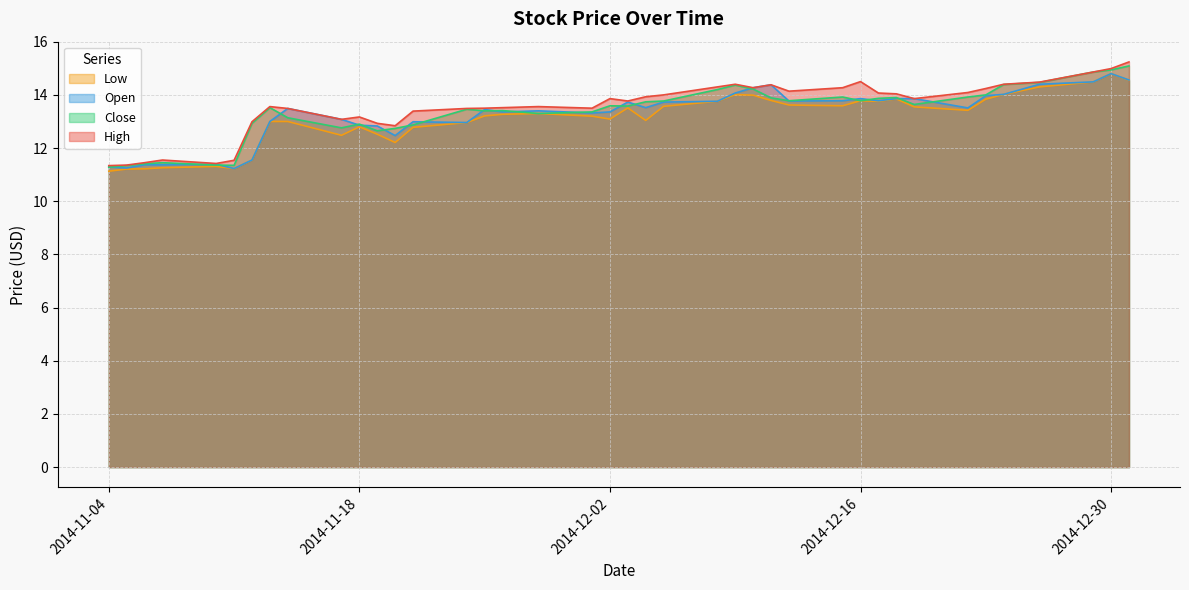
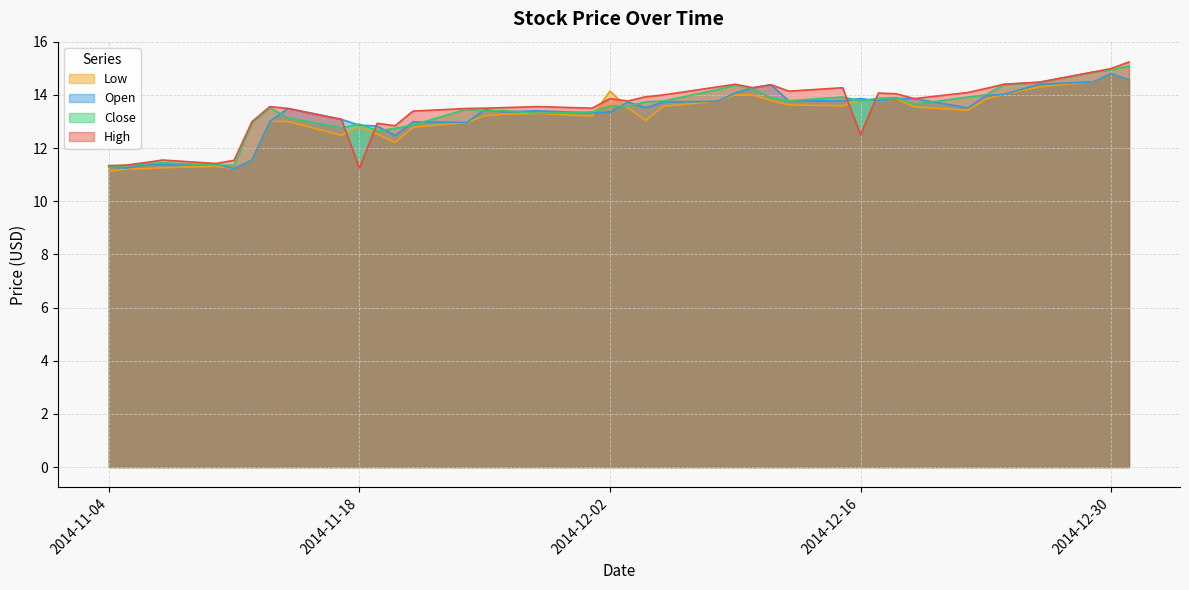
  {
    "Low": {
      "2014-11-04": 11.1,
-     "2014-12-02": 13.1
+     "2014-12-02": 14.1
    },
    "Open": {
      "2014-12-02": 13.4
    },
    "Close": {
      "2014-12-02": 13.6
    },
    "High": {
-     "2014-11-18": 13.2,
+     "2014-11-18": 11.3,
      "2014-12-02": 13.9,
-     "2014-12-16": 14.5
+     "2014-12-16": 12.5
    }
  }
